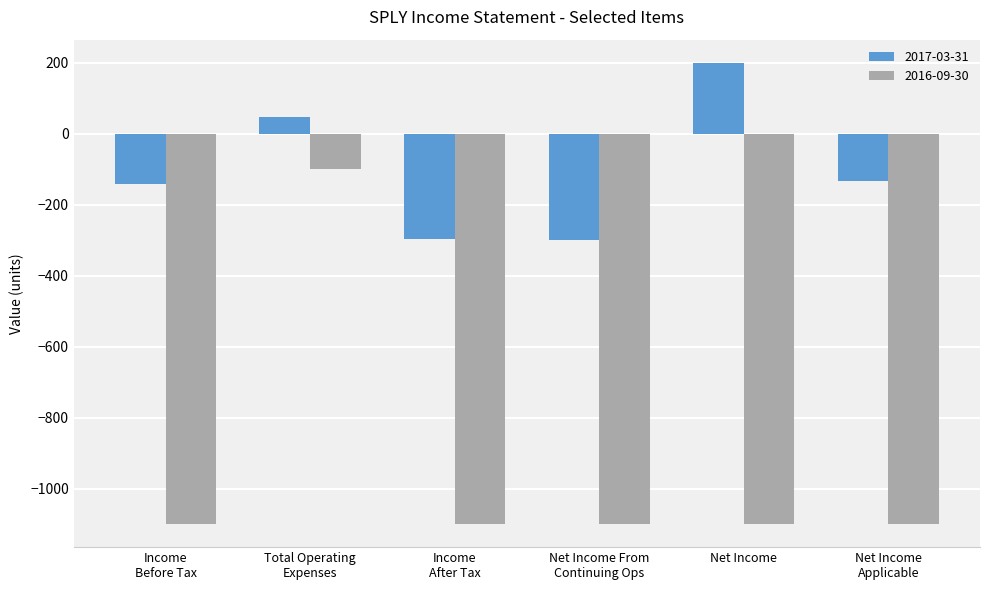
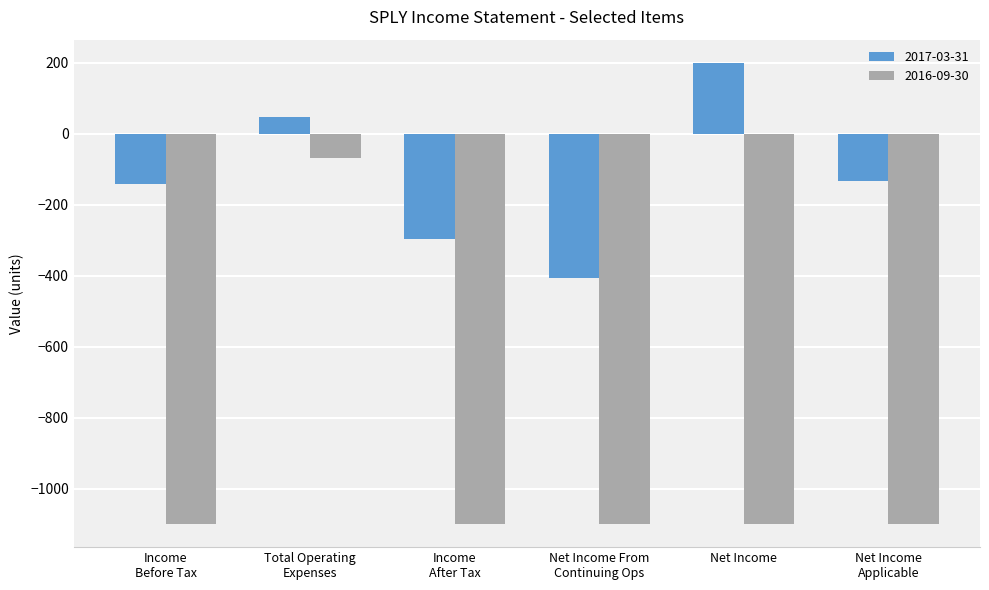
  {
    "2017-03-31": {
      "Income Before Tax": -140,
      "Total Operating Expenses": 50,
      "Income After Tax": -300,
-     "Net Income From Continuing Ops": -300,
+     "Net Income From Continuing Ops": -410,
      "Net Income": 200,
      "Net Income Applicable": -130
    },
    "2016-09-30": {
      "Income Before Tax": -1100,
-     "Total Operating Expenses": -100,
+     "Total Operating Expenses": -70,
      "Income After Tax": -1100,
      "Net Income From Continuing Ops": -1100,
      "Net Income": -1100,
      "Net Income Applicable": -1100
    }
  }
